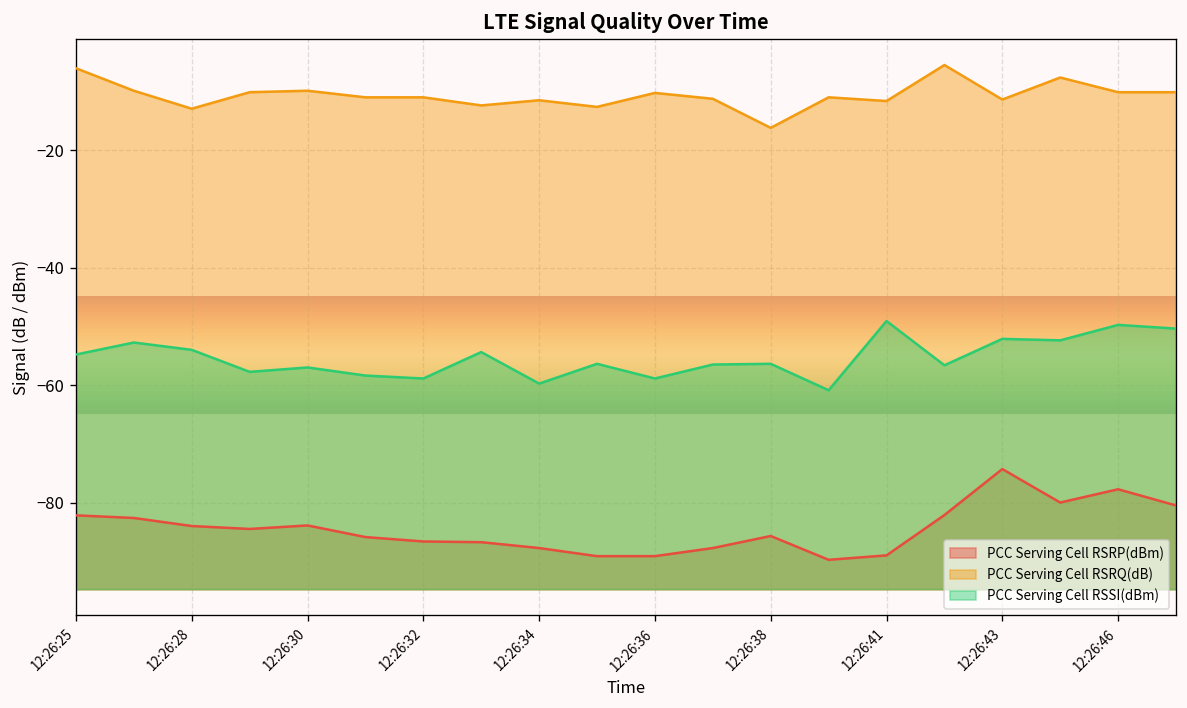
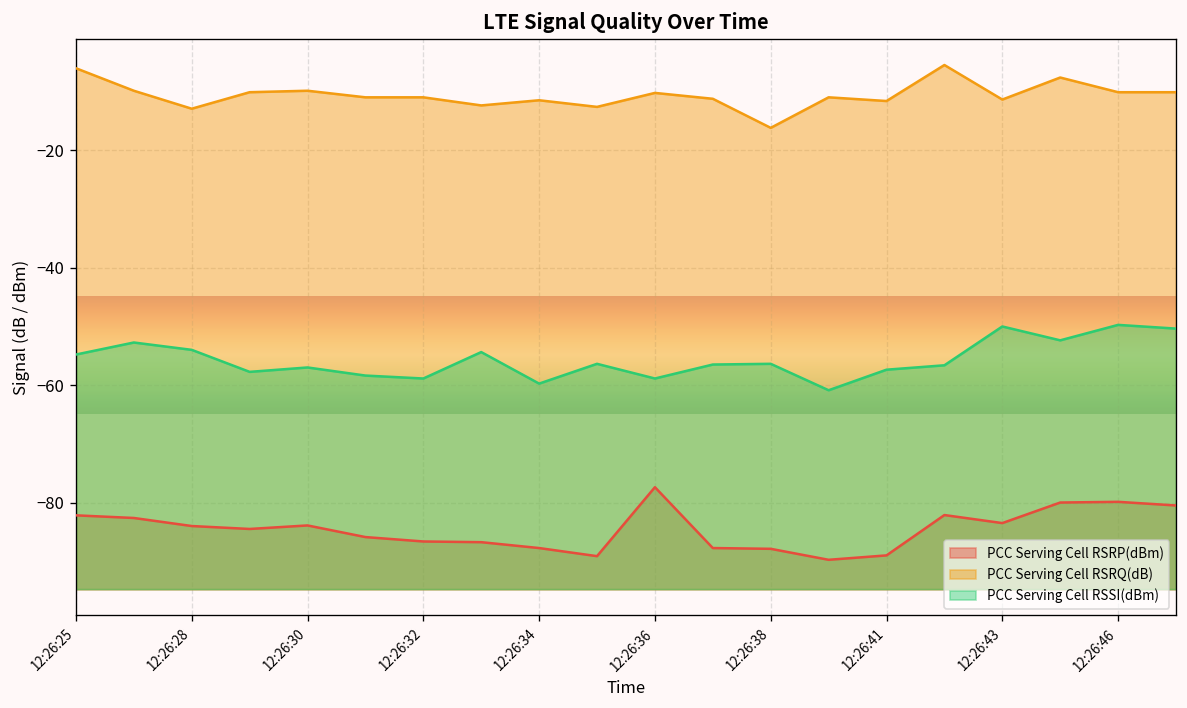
  {
    "PCC Serving Cell RSRP(dBm)": {
      "12:26:25": -82,
      "12:26:28": -84,
      "12:26:30": -84,
      "12:26:32": -87,
      "12:26:34": -88,
-     "12:26:36": -89,
-     "12:26:38": -86,
+     "12:26:36": -77,
+     "12:26:38": -88,
      "12:26:41": -89,
-     "12:26:43": -74,
-     "12:26:46": -78
+     "12:26:43": -84,
+     "12:26:46": -80
    },
    "PCC Serving Cell RSRQ(dB)": {
      "12:26:25": -6,
      "12:26:28": -13,
      "12:26:30": -10,
      "12:26:32": -11,
      "12:26:34": -12,
      "12:26:36": -10,
      "12:26:38": -16,
      "12:26:41": -12,
      "12:26:43": -11,
      "12:26:46": -10
    },
    "PCC Serving Cell RSSI(dBm)": {
      "12:26:25": -55,
      "12:26:28": -54,
      "12:26:30": -57,
      "12:26:32": -59,
      "12:26:34": -60,
      "12:26:36": -59,
      "12:26:38": -56,
-     "12:26:41": -49,
-     "12:26:43": -52,
+     "12:26:41": -57,
+     "12:26:43": -50,
      "12:26:46": -50
    }
  }
